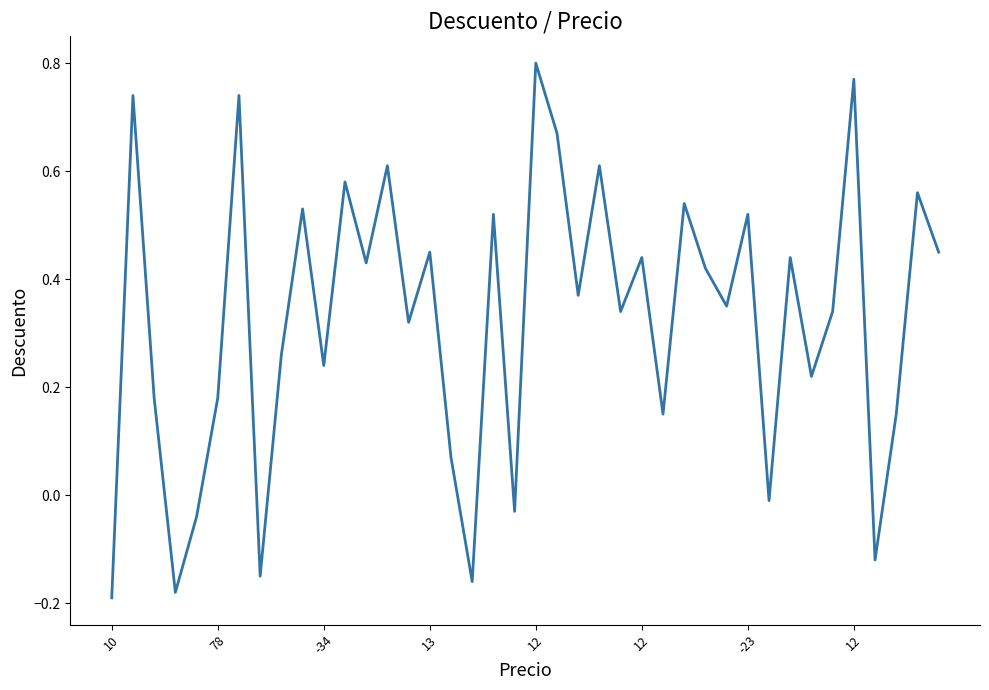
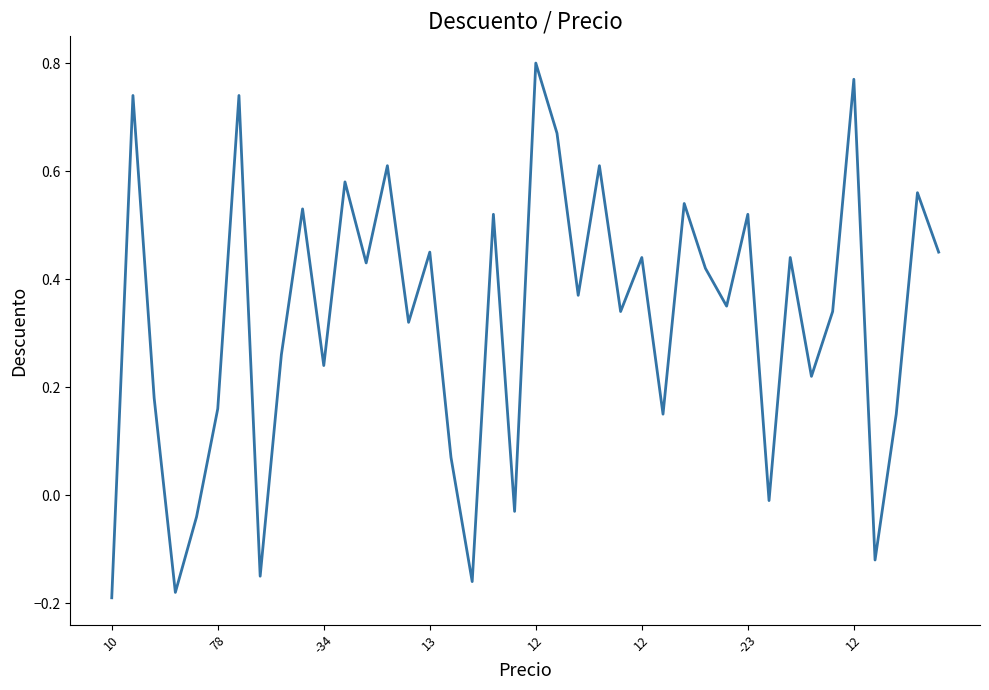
  {
    "10": -0.19,
-   "78": 0.18,
+   "78": 0.16,
    "-34": 0.24,
    "-23": 0.52
  }
